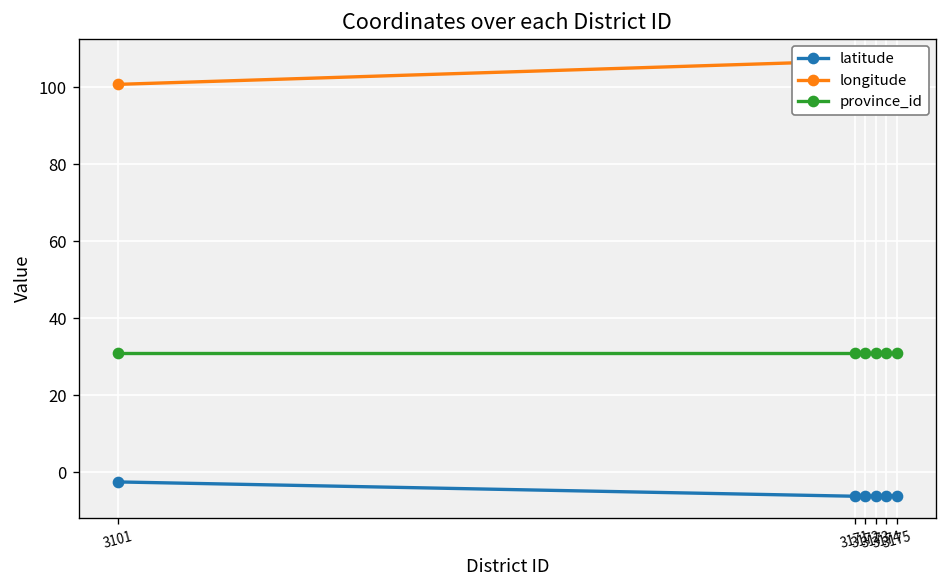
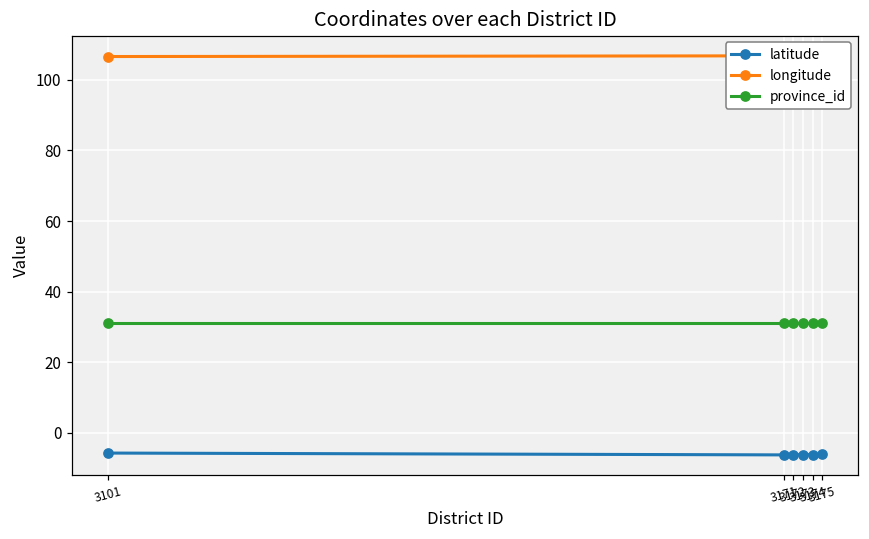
  {
    "latitude": {
-     "3101": -3,
+     "3101": -6,
      "3171": -6,
      "3172": -6,
      "3173": -6,
      "3174": -6,
      "3175": -6
    },
    "longitude": {
-     "3101": 101
+     "3101": 107
    },
    "province_id": {
      "3101": 31,
      "3171": 31,
      "3172": 31,
      "3173": 31,
      "3174": 31,
      "3175": 31
    }
  }
